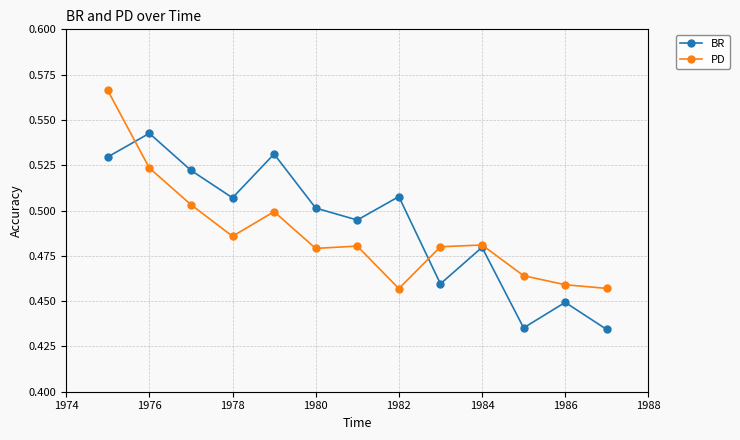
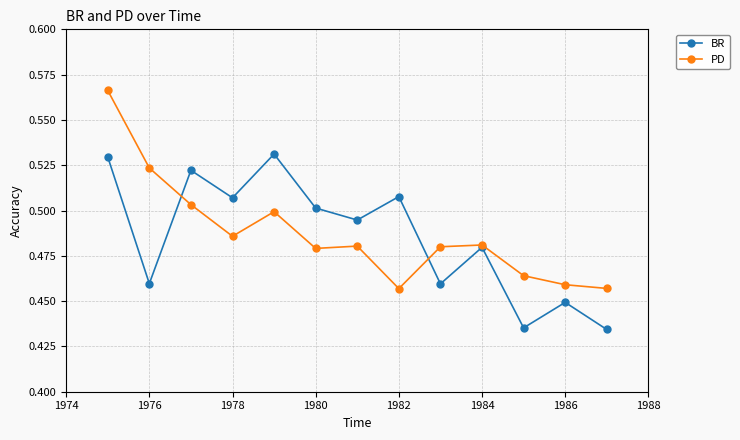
  {
    "BR": {
-     "1976": 0.543,
+     "1976": 0.460,
      "1978": 0.507,
      "1980": 0.501,
      "1982": 0.508,
      "1986": 0.449
    },
    "PD": {
      "1976": 0.523,
      "1978": 0.486,
      "1980": 0.479,
      "1982": 0.457,
      "1986": 0.459
    }
  }
